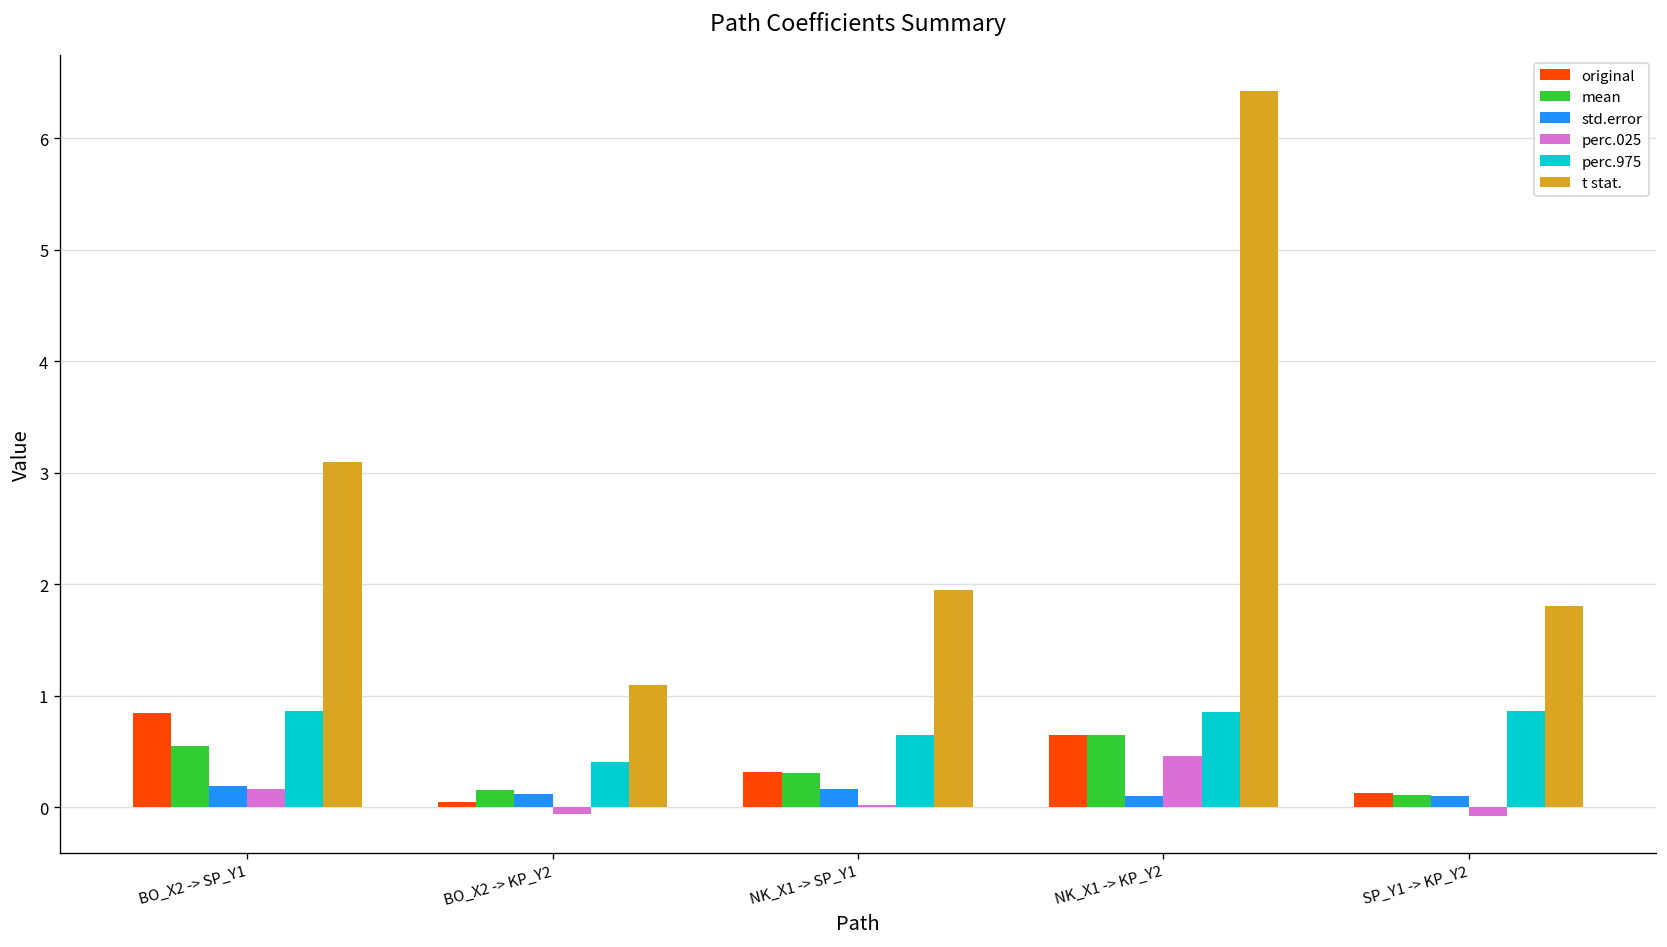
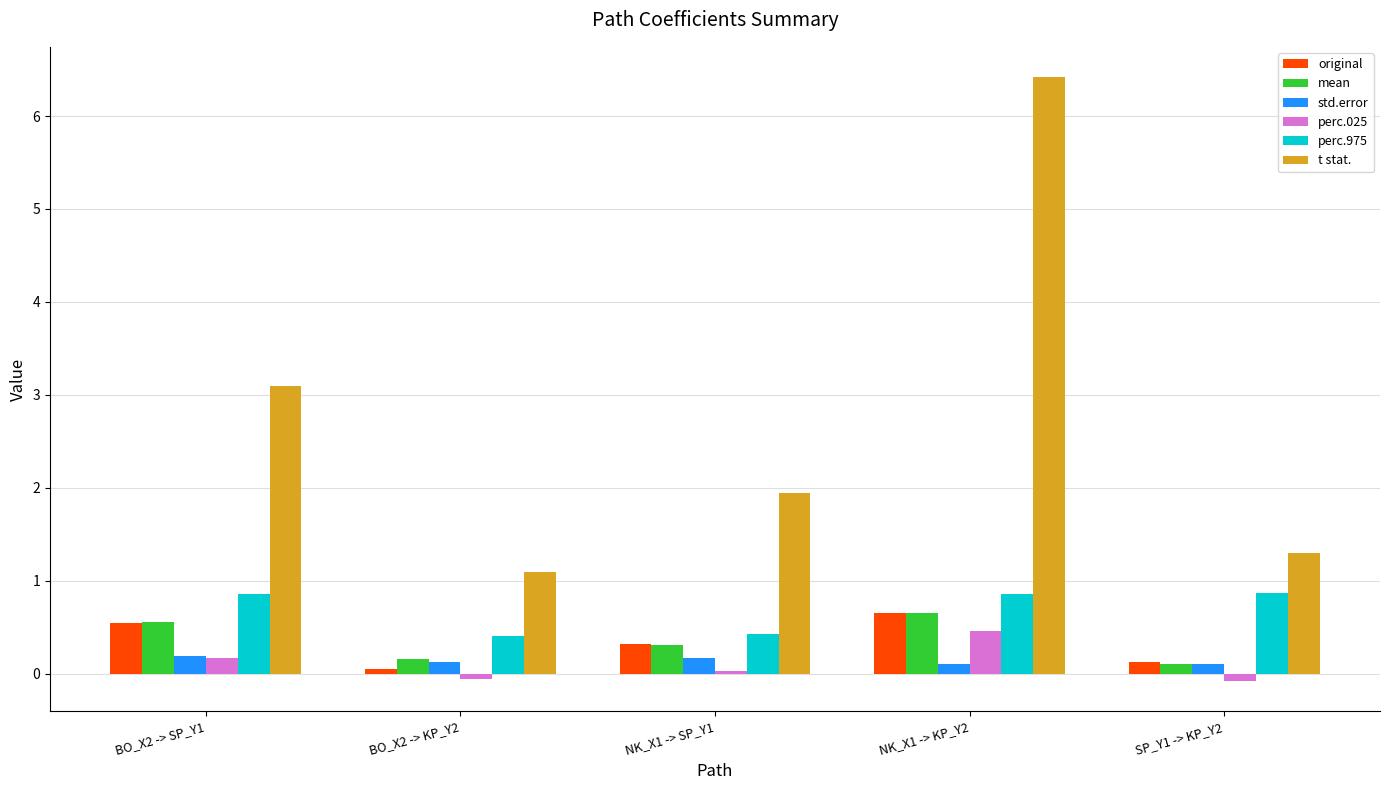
  {
    "original": {
-     "BO_X2 -> SP_Y1": 0.8,
+     "BO_X2 -> SP_Y1": 0.5,
      "BO_X2 -> KP_Y2": 0.0,
      "NK_X1 -> SP_Y1": 0.3,
      "NK_X1 -> KP_Y2": 0.7,
      "SP_Y1 -> KP_Y2": 0.1
    },
    "mean": {
      "BO_X2 -> SP_Y1": 0.6,
      "BO_X2 -> KP_Y2": 0.2,
      "NK_X1 -> SP_Y1": 0.3,
      "NK_X1 -> KP_Y2": 0.6,
      "SP_Y1 -> KP_Y2": 0.1
    },
    "std.error": {
      "BO_X2 -> SP_Y1": 0.2,
      "BO_X2 -> KP_Y2": 0.1,
      "NK_X1 -> SP_Y1": 0.2,
      "NK_X1 -> KP_Y2": 0.1,
      "SP_Y1 -> KP_Y2": 0.1
    },
    "perc.025": {
      "BO_X2 -> SP_Y1": 0.2,
      "BO_X2 -> KP_Y2": -0.1,
      "NK_X1 -> KP_Y2": 0.5,
      "SP_Y1 -> KP_Y2": -0.1
    },
    "perc.975": {
      "BO_X2 -> SP_Y1": 0.9,
      "BO_X2 -> KP_Y2": 0.4,
-     "NK_X1 -> SP_Y1": 0.6,
+     "NK_X1 -> SP_Y1": 0.4,
      "NK_X1 -> KP_Y2": 0.9,
      "SP_Y1 -> KP_Y2": 0.9
    },
    "t stat.": {
      "BO_X2 -> SP_Y1": 3.1,
      "BO_X2 -> KP_Y2": 1.1,
      "NK_X1 -> SP_Y1": 1.9,
      "NK_X1 -> KP_Y2": 6.4,
-     "SP_Y1 -> KP_Y2": 1.8
+     "SP_Y1 -> KP_Y2": 1.3
    }
  }
